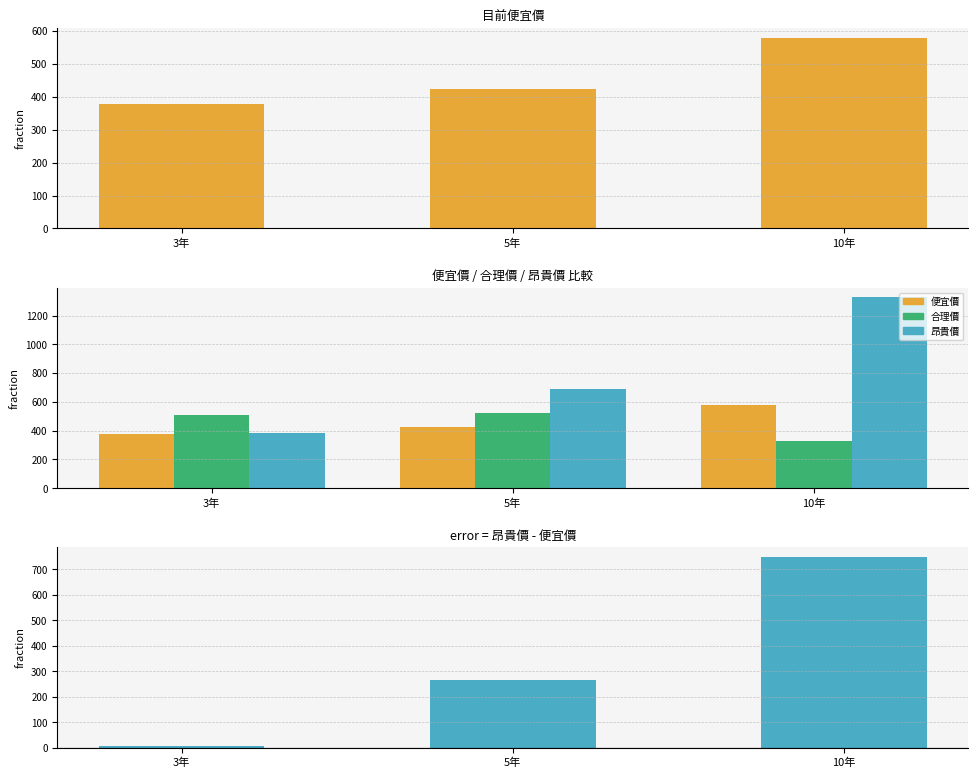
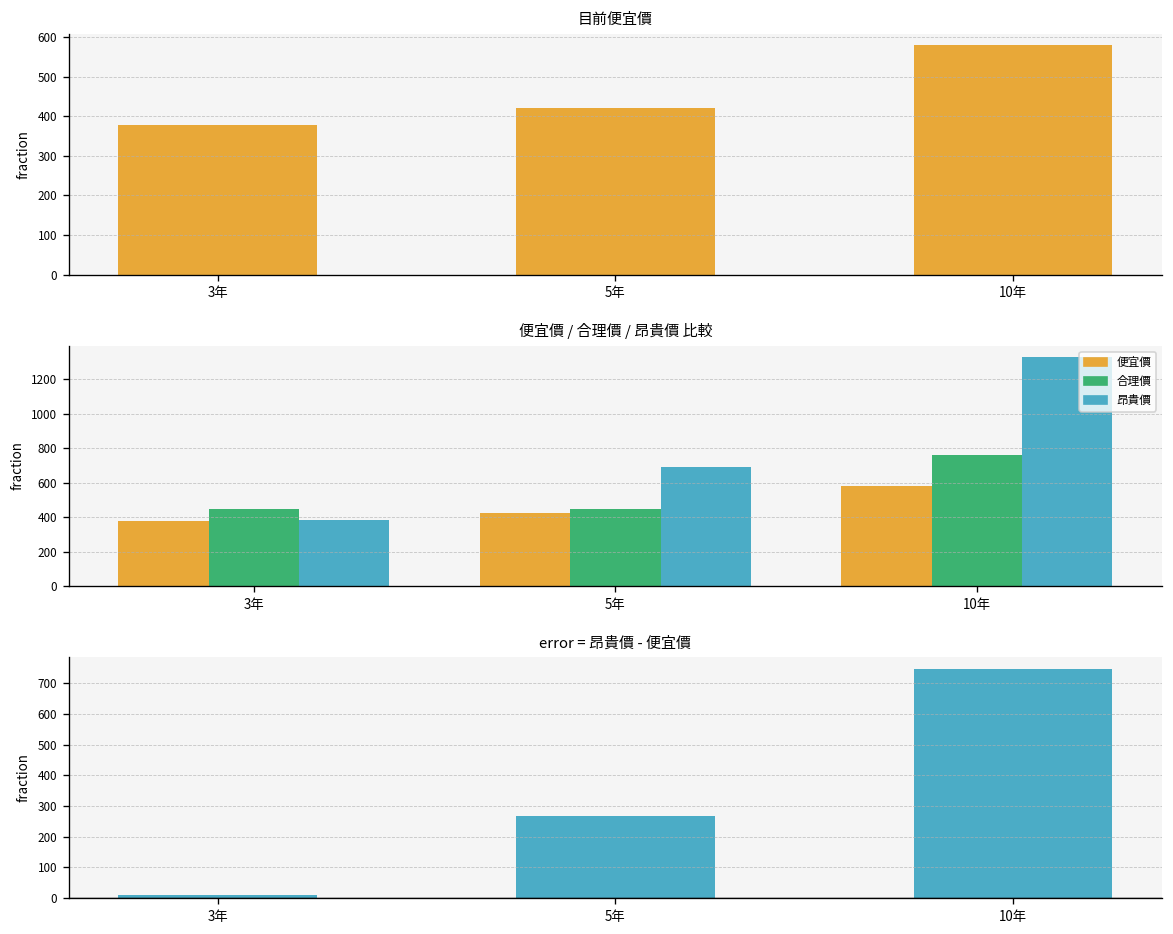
  {
    "目前便宜價": {
      "3年": 380,
      "5年": 420,
      "10年": 580
    },
    "便宜價 / 合理價 / 昂貴價 比較": {
      "便宜價": {
        "3年": 380,
        "5年": 420,
        "10年": 580
      },
      "合理價": {
-       "3年": 510,
-       "5年": 520,
-       "10年": 330
+       "3年": 450,
+       "5年": 450,
+       "10年": 760
      },
      "昂貴價": {
        "3年": 390,
        "5年": 690,
        "10年": 1330
      }
    },
    "error = 昂貴價 - 便宜價": {
      "5年": 270,
      "10年": 750
    }
  }
